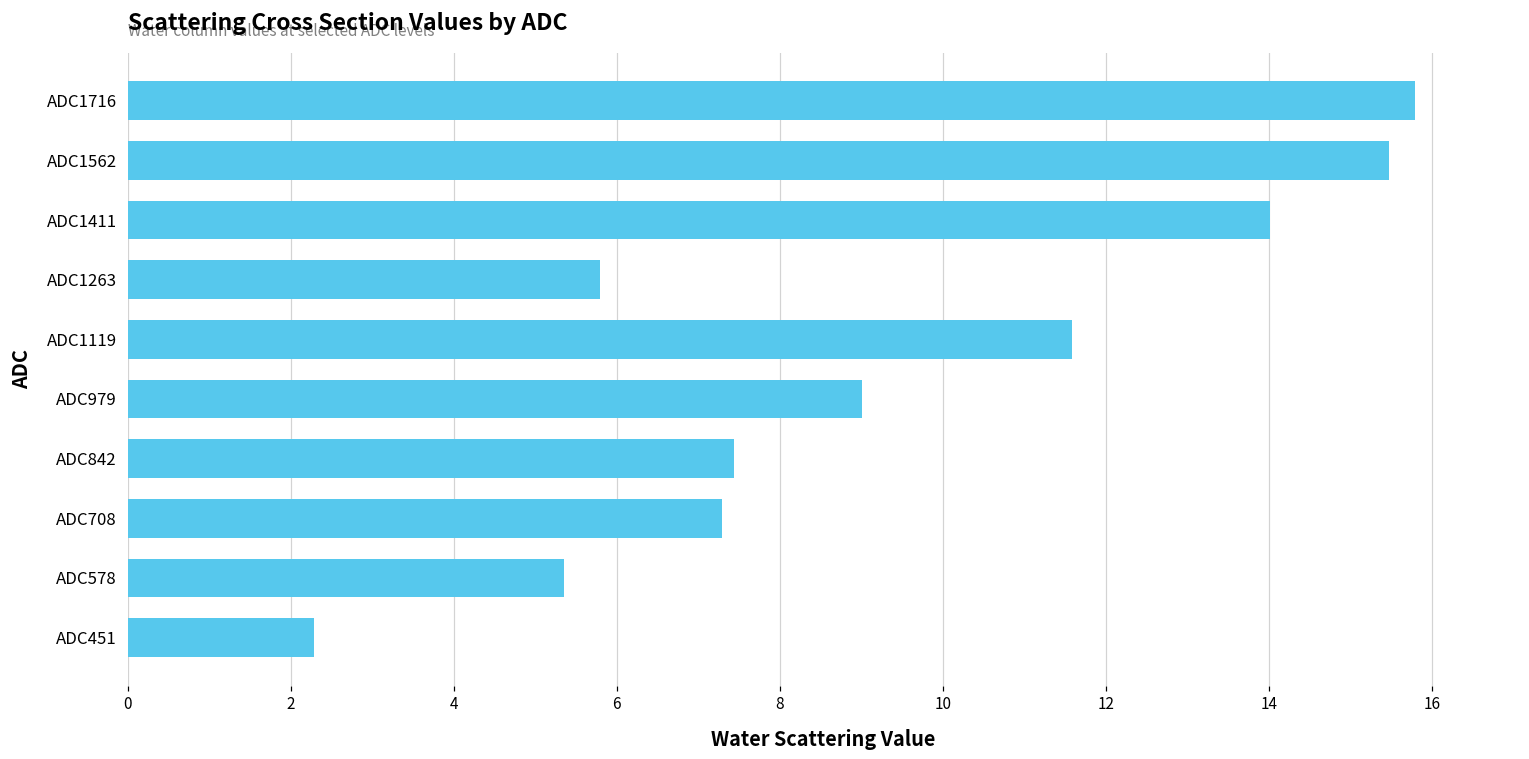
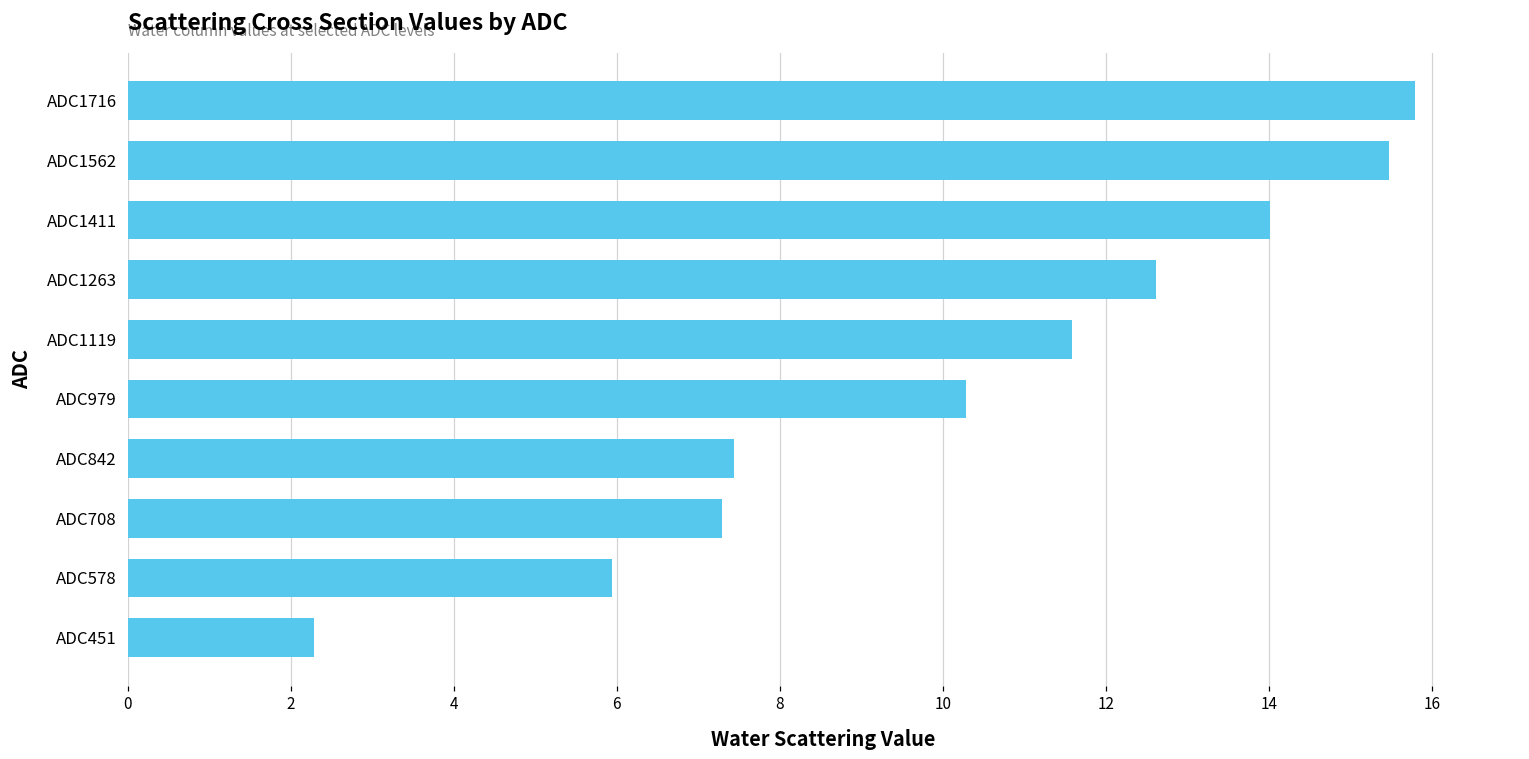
  {
    "ADC1716": 15.8,
    "ADC1562": 15.5,
    "ADC1411": 14.0,
-   "ADC1263": 5.8,
+   "ADC1263": 12.6,
    "ADC1119": 11.6,
-   "ADC979": 9.0,
+   "ADC979": 10.3,
    "ADC842": 7.4,
    "ADC708": 7.3,
-   "ADC578": 5.3,
+   "ADC578": 5.9,
    "ADC451": 2.3
  }
